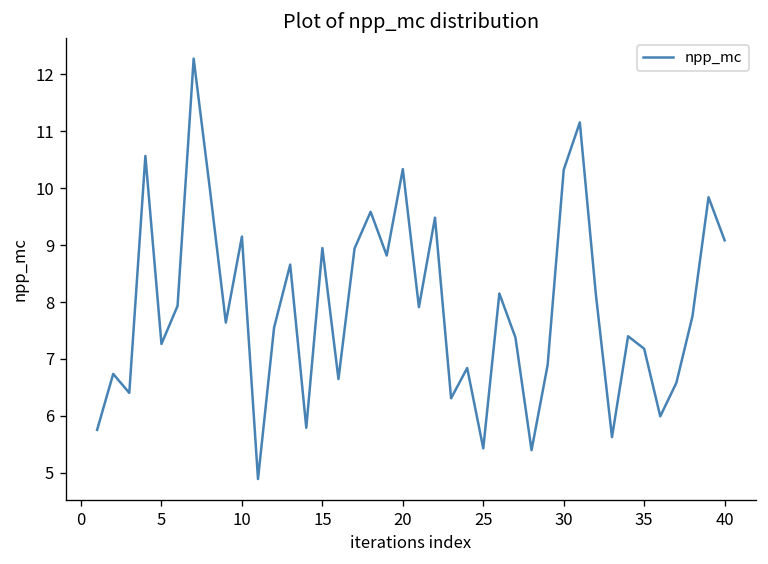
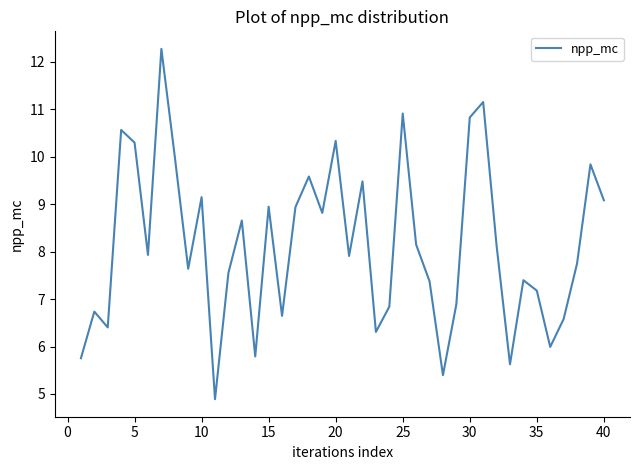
  {
-   "5": 7.3,
+   "5": 10.3,
    "10": 9.1,
    "15": 8.9,
    "20": 10.3,
-   "25": 5.4,
-   "30": 10.3,
+   "25": 10.9,
+   "30": 10.8,
    "35": 7.2,
    "40": 9.1
  }
